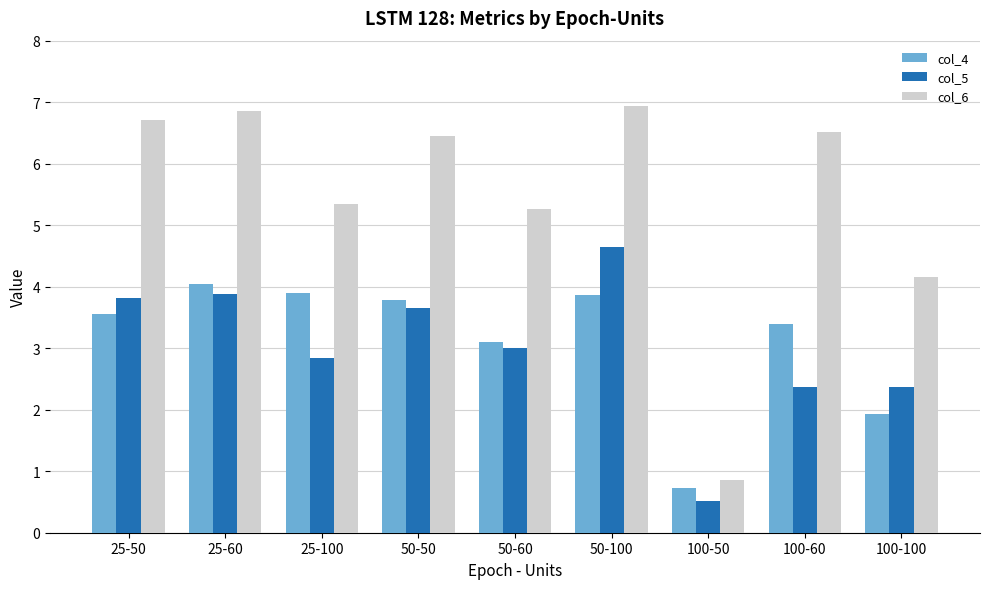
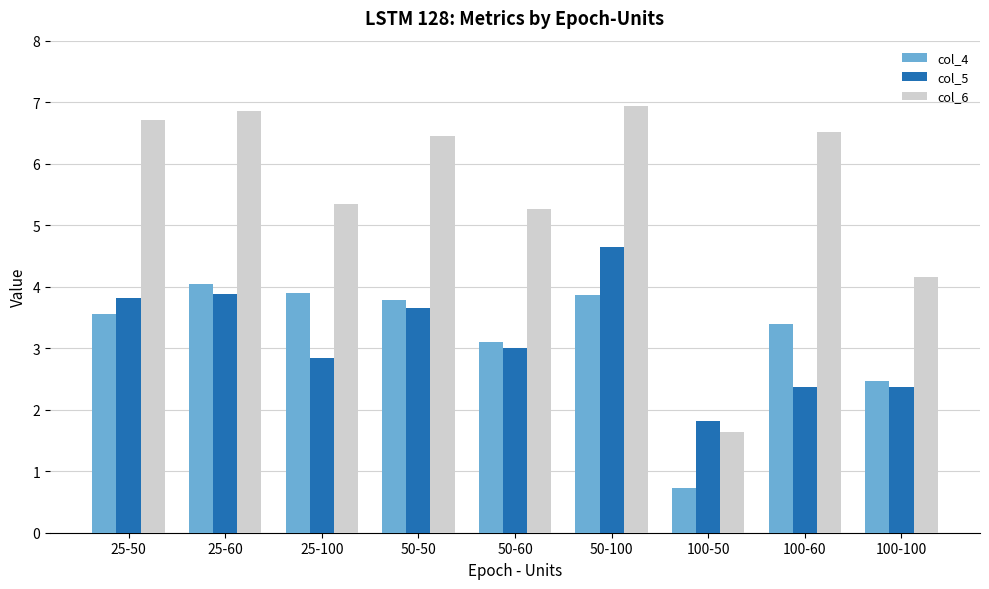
  {
    "col_4": {
      "25-50": 3.6,
      "25-60": 4.0,
      "25-100": 3.9,
      "50-50": 3.8,
      "50-60": 3.1,
      "50-100": 3.9,
      "100-50": 0.7,
      "100-60": 3.4,
-     "100-100": 1.9
+     "100-100": 2.5
    },
    "col_5": {
      "25-50": 3.8,
      "25-60": 3.9,
      "25-100": 2.8,
      "50-50": 3.7,
      "50-60": 3.0,
      "50-100": 4.6,
-     "100-50": 0.5,
+     "100-50": 1.8,
      "100-60": 2.4,
      "100-100": 2.4
    },
    "col_6": {
      "25-50": 6.7,
      "25-60": 6.9,
      "25-100": 5.4,
      "50-50": 6.4,
      "50-60": 5.3,
      "50-100": 6.9,
-     "100-50": 0.8,
+     "100-50": 1.6,
      "100-60": 6.5,
      "100-100": 4.2
    }
  }
